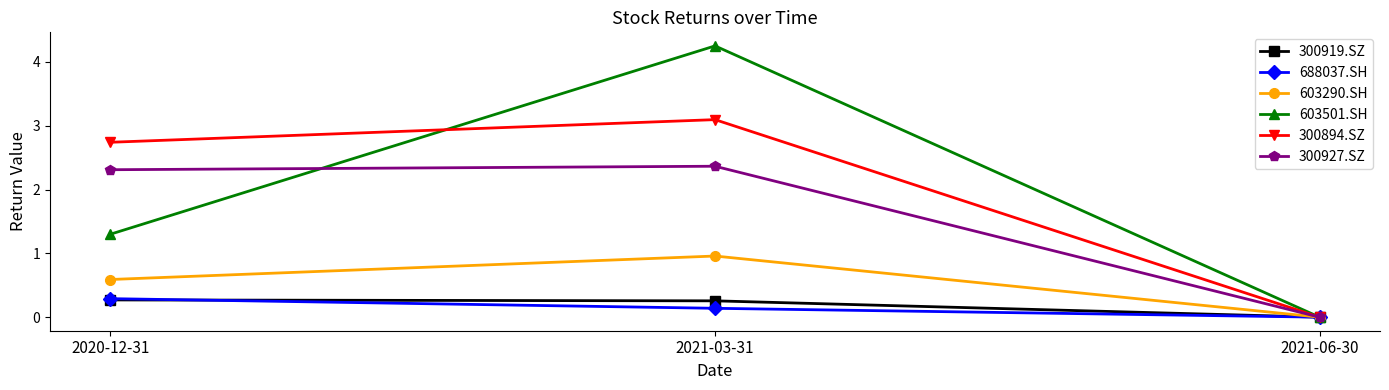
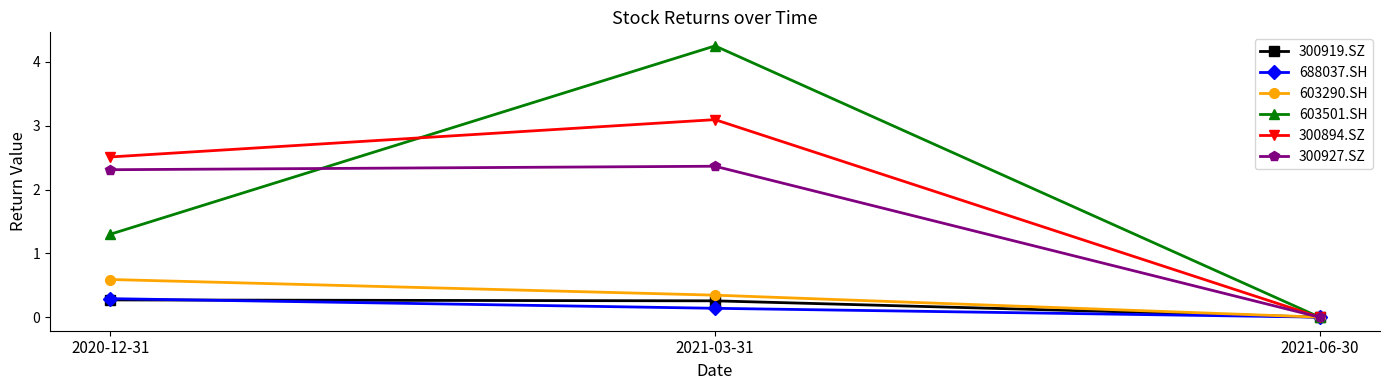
  {
    "300919.SZ": {
      "2021-03-31": 0.3
    },
    "688037.SH": {
      "2021-03-31": 0.1
    },
    "603290.SH": {
      "2020-12-31": 0.6,
-     "2021-03-31": 1.0
+     "2021-03-31": 0.3
    },
    "603501.SH": {
      "2020-12-31": 1.3,
      "2021-03-31": 4.3
    },
    "300894.SZ": {
-     "2020-12-31": 2.7,
+     "2020-12-31": 2.5,
      "2021-03-31": 3.1
    },
    "300927.SZ": {
      "2020-12-31": 2.3,
      "2021-03-31": 2.4
    }
  }
